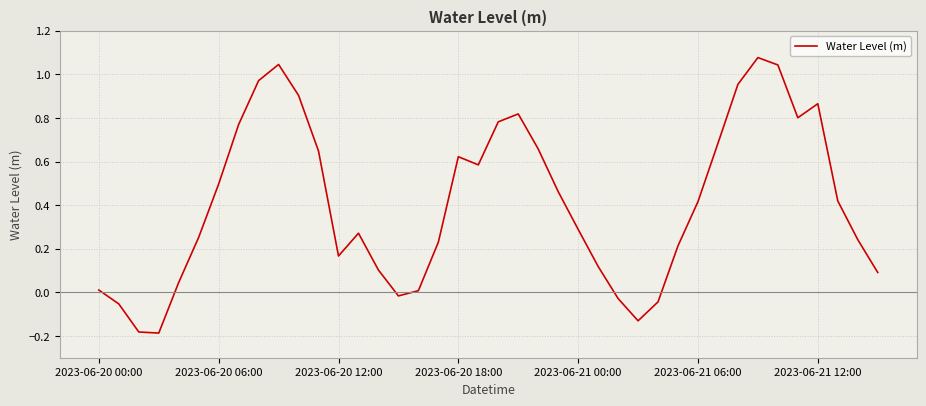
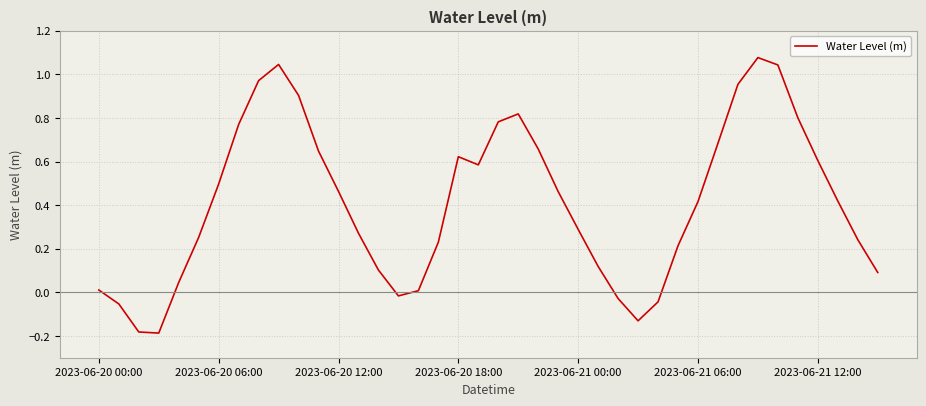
  {
    "2023-06-20 00:00": 0.01,
    "2023-06-20 06:00": 0.50,
-   "2023-06-20 12:00": 0.17,
+   "2023-06-20 12:00": 0.46,
    "2023-06-20 18:00": 0.62,
    "2023-06-21 00:00": 0.29,
    "2023-06-21 06:00": 0.42,
-   "2023-06-21 12:00": 0.87
+   "2023-06-21 12:00": 0.60
  }
